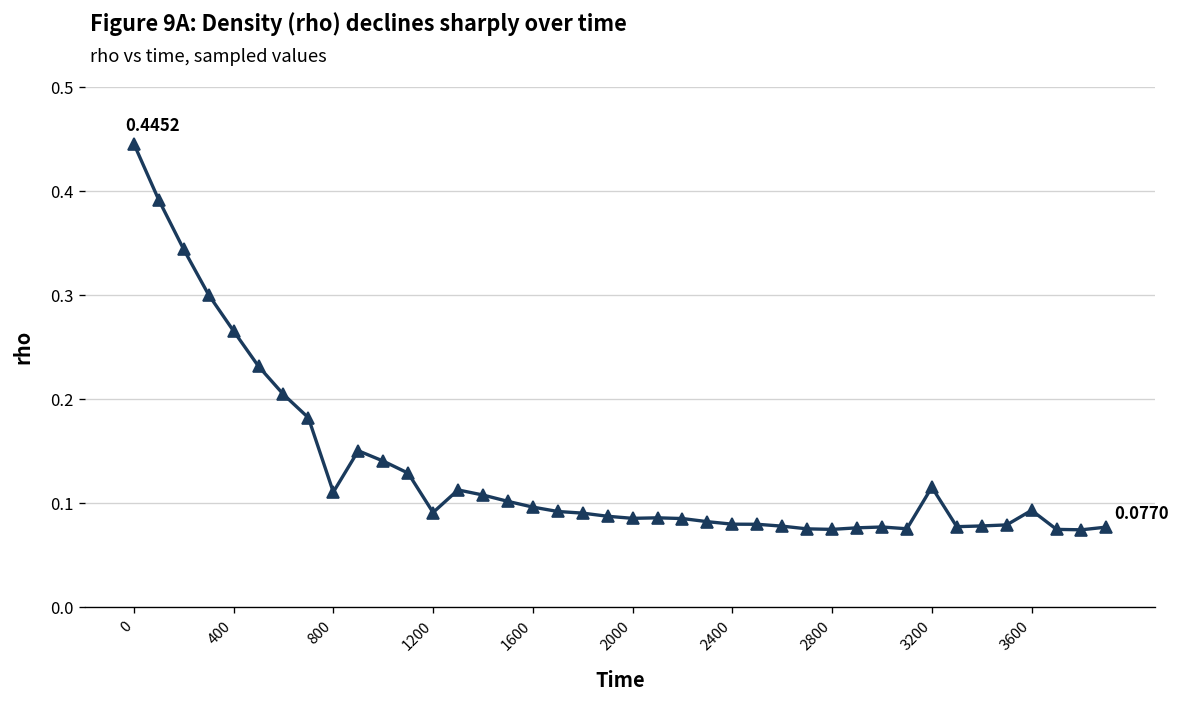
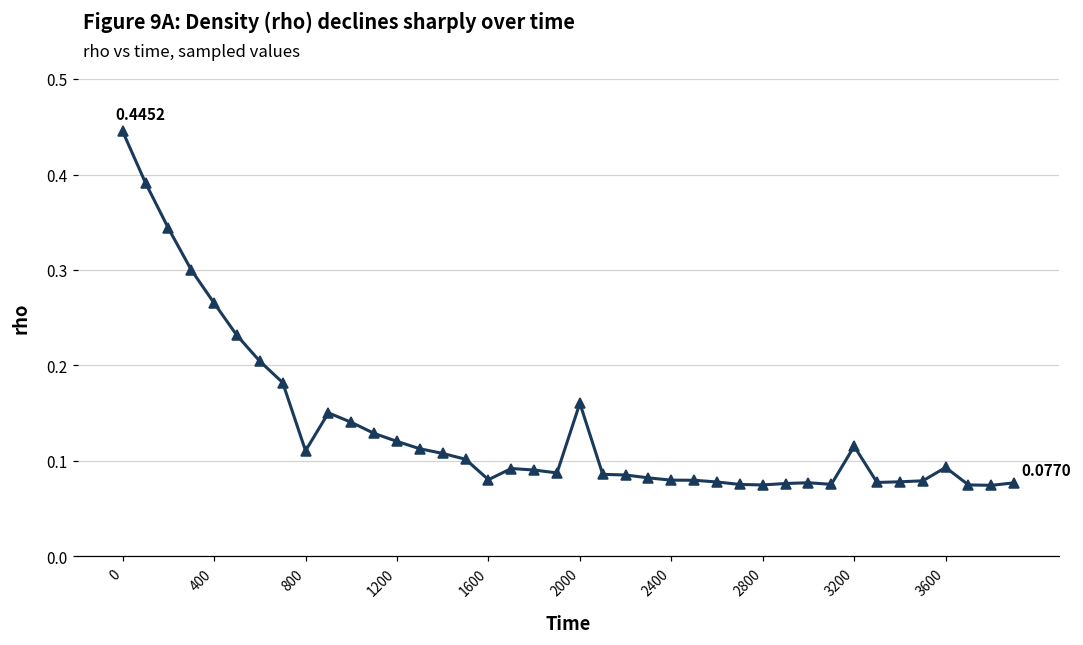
  {
    "400": 0.27,
    "800": 0.11,
-   "1200": 0.09,
-   "1600": 0.10,
-   "2000": 0.09,
+   "1200": 0.12,
+   "1600": 0.08,
+   "2000": 0.16,
    "2400": 0.08,
    "2800": 0.07,
    "3200": 0.12,
    "3600": 0.09
  }
